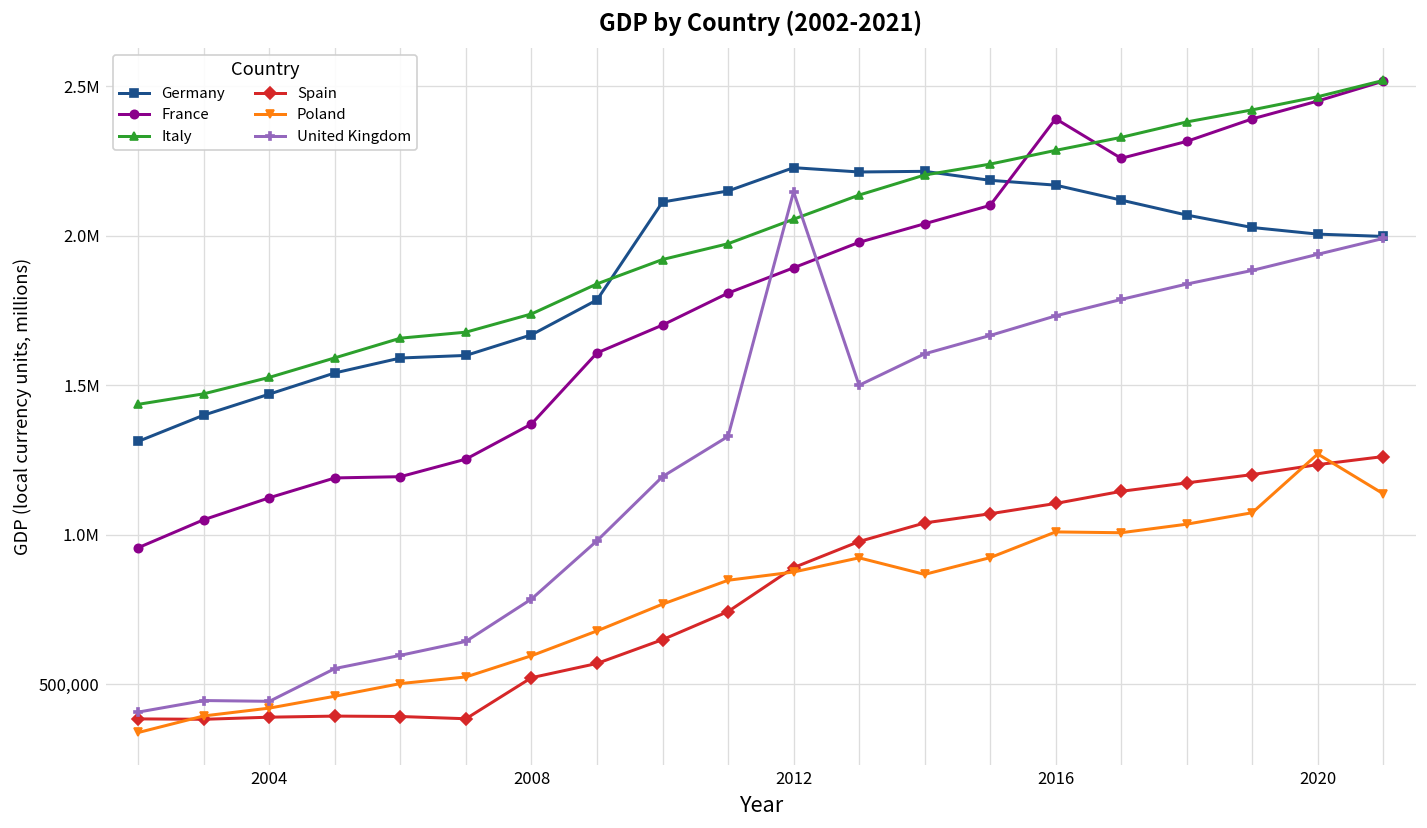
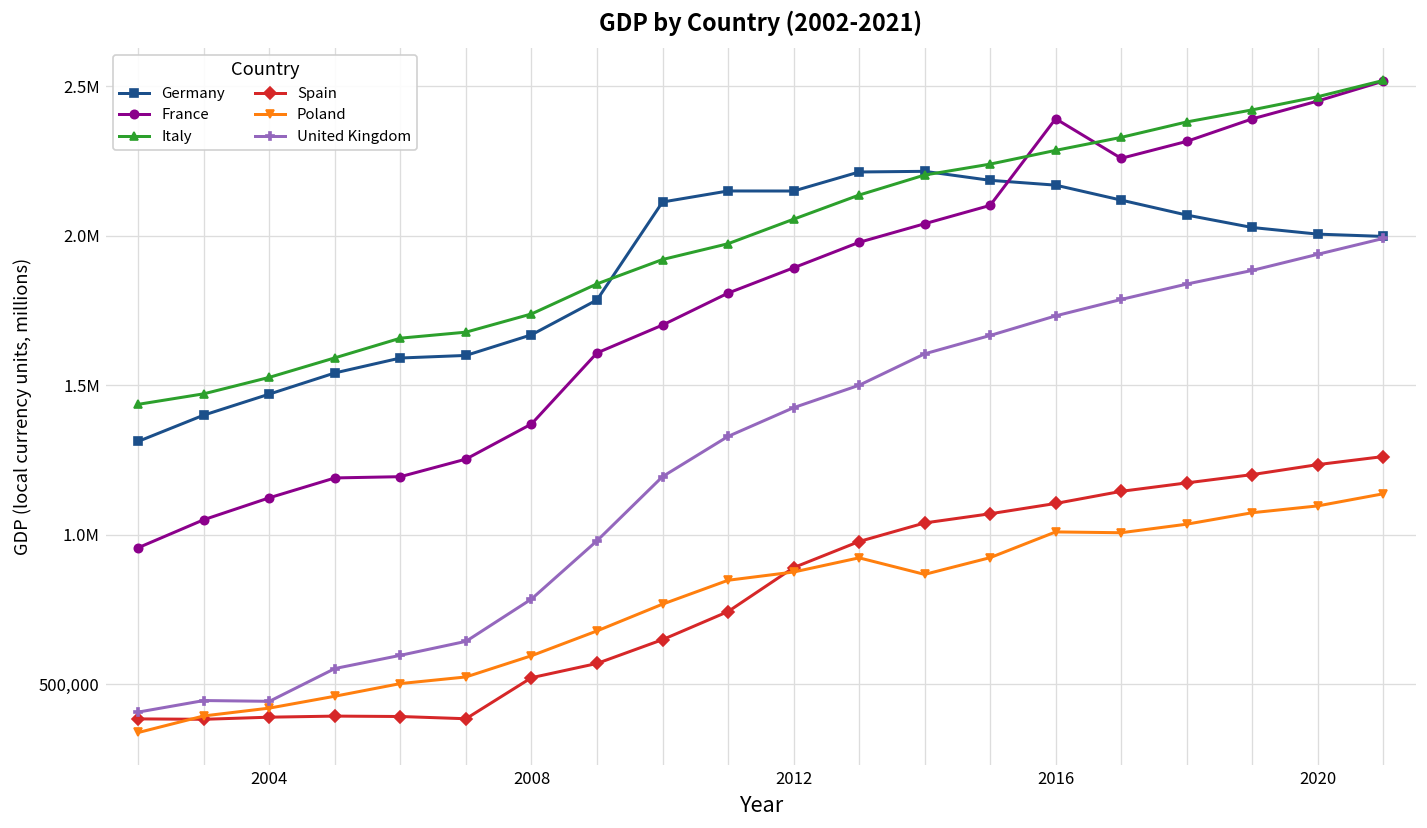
  {
    "Germany": {
      "2004": "1,470,000",
      "2008": "1,670,000",
-     "2012": "2,230,000",
+     "2012": "2,150,000",
      "2016": "2,170,000",
      "2020": "2,010,000"
    },
    "France": {
      "2004": "1,120,000",
      "2008": "1,370,000",
      "2012": "1,890,000",
      "2016": "2,390,000",
      "2020": "2,450,000"
    },
    "Italy": {
      "2004": "1,530,000",
      "2008": "1,740,000",
      "2012": "2,060,000",
      "2016": "2,290,000",
      "2020": "2,460,000"
    },
    "Spain": {
      "2004": "390,000",
      "2008": "520,000",
      "2012": "890,000",
      "2016": "1,100,000",
      "2020": "1,230,000"
    },
    "Poland": {
      "2004": "420,000",
      "2008": "600,000",
      "2012": "880,000",
      "2016": "1,010,000",
-     "2020": "1,270,000"
+     "2020": "1,100,000"
    },
    "United Kingdom": {
      "2004": "440,000",
      "2008": "780,000",
-     "2012": "2,150,000",
+     "2012": "1,420,000",
      "2016": "1,730,000",
      "2020": "1,940,000"
    }
  }
